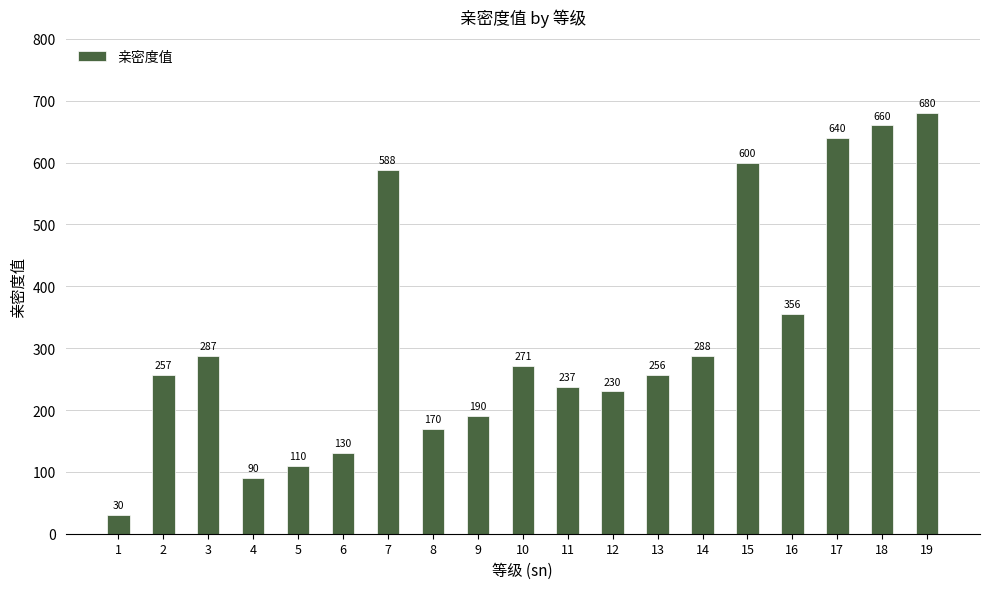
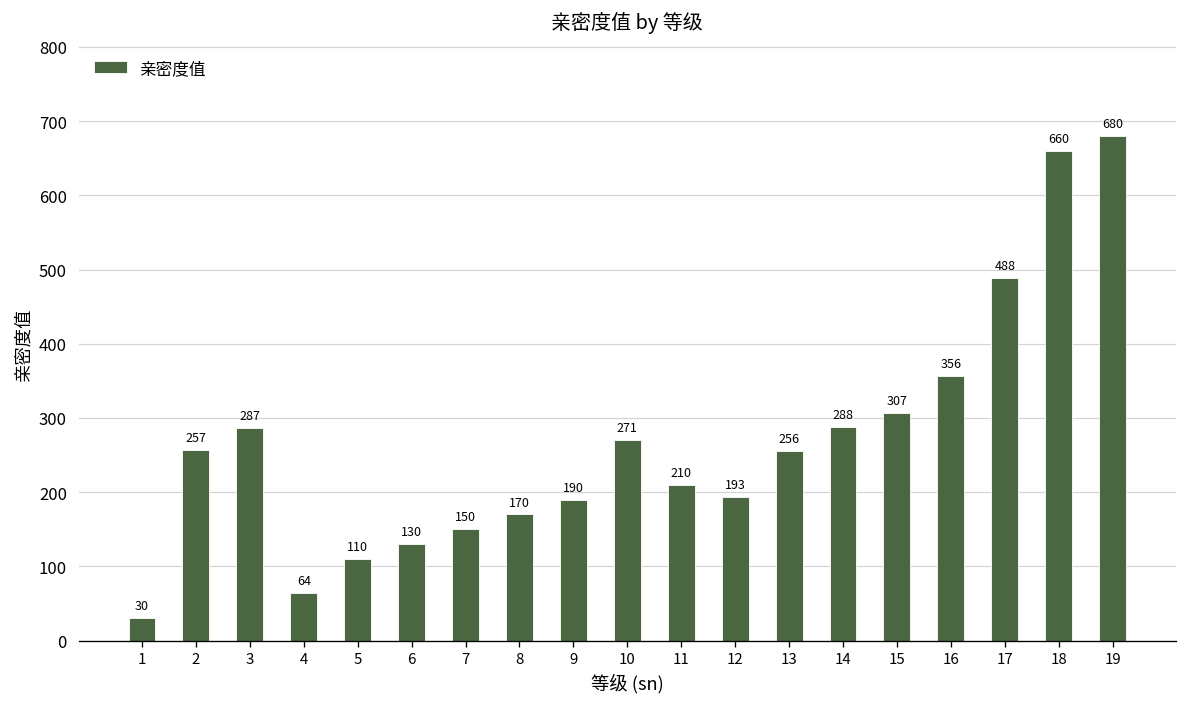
  {
    "1": 30,
    "2": 257,
    "3": 287,
-   "4": 90,
+   "4": 64,
    "5": 110,
    "6": 130,
-   "7": 588,
+   "7": 150,
    "8": 170,
    "9": 190,
    "10": 271,
-   "11": 237,
-   "12": 230,
+   "11": 210,
+   "12": 193,
    "13": 256,
    "14": 288,
-   "15": 600,
+   "15": 307,
    "16": 356,
-   "17": 640,
+   "17": 488,
    "18": 660,
    "19": 680
  }
